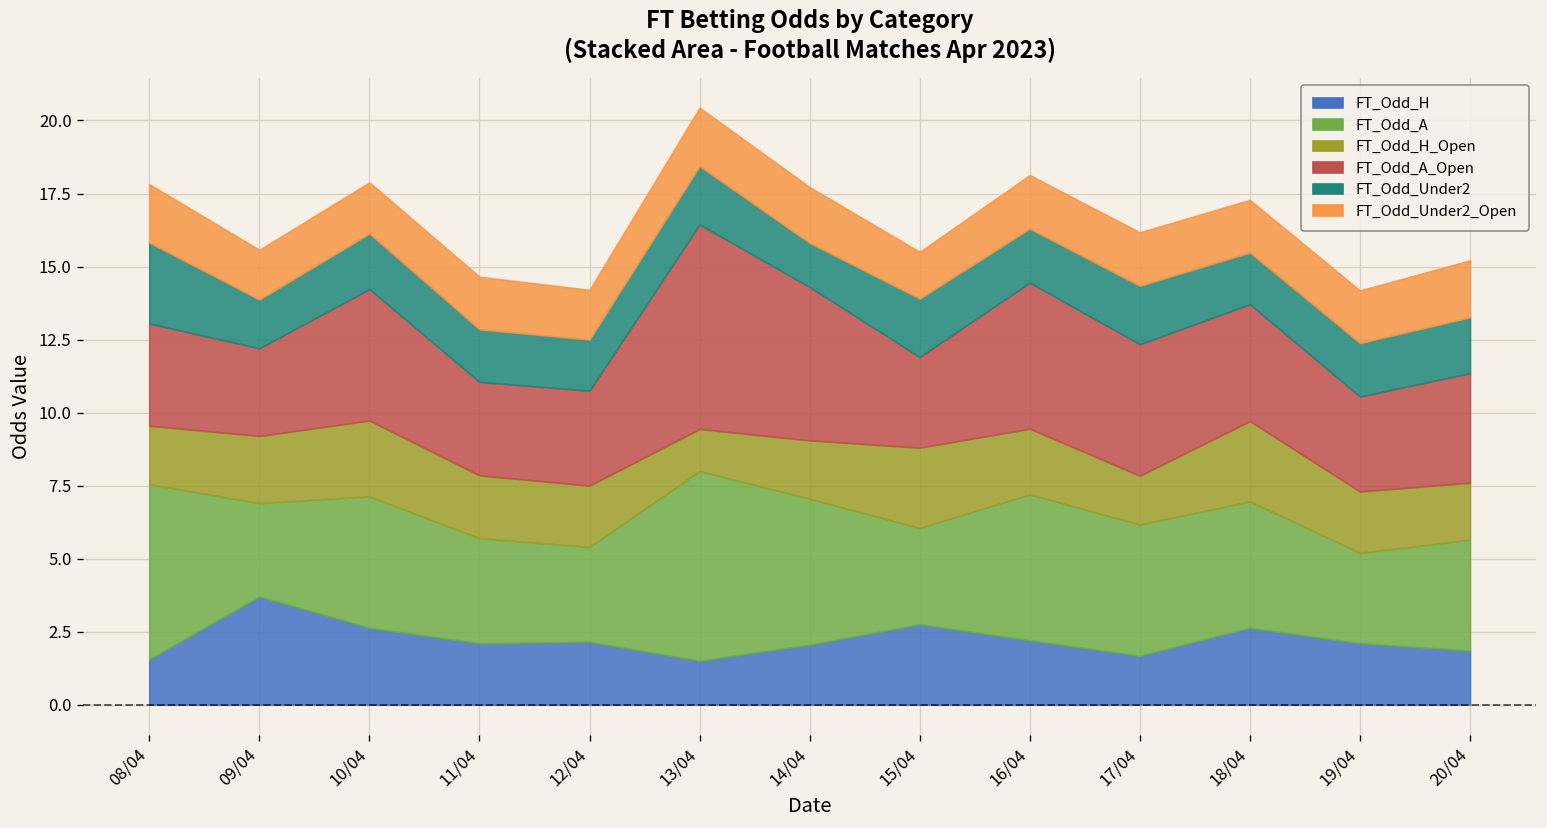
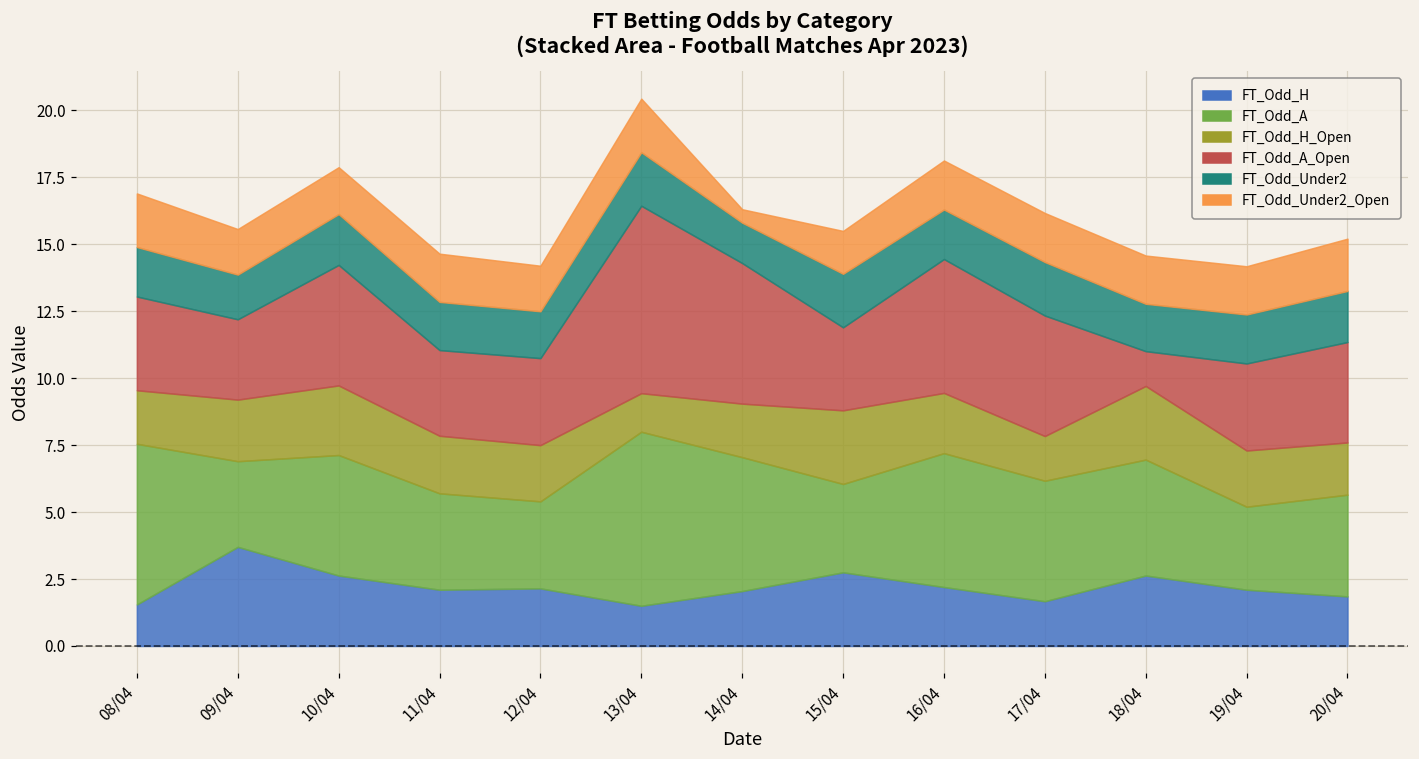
  {
    "FT_Odd_H": {
      "08/04": 1.6,
      "09/04": 3.7,
      "10/04": 2.6,
      "11/04": 2.1,
      "12/04": 2.2,
      "13/04": 1.5,
      "14/04": 2.1,
      "15/04": 2.8,
      "16/04": 2.2,
      "17/04": 1.7,
      "18/04": 2.6,
      "19/04": 2.1,
      "20/04": 1.9
    },
    "FT_Odd_A_Open": {
      "08/04": 3.5,
      "09/04": 3.0,
      "10/04": 4.5,
      "11/04": 3.2,
      "12/04": 3.3,
      "13/04": 7.0,
      "14/04": 5.3,
      "15/04": 3.1,
      "16/04": 5.0,
      "17/04": 4.5,
-     "18/04": 4.0,
+     "18/04": 1.3,
      "19/04": 3.3,
      "20/04": 3.8
    },
    "FT_Odd_Under2": {
-     "08/04": 2.8,
+     "08/04": 1.8,
      "09/04": 1.7,
      "10/04": 1.9,
      "11/04": 1.8,
      "12/04": 1.8,
      "13/04": 2.0,
      "14/04": 1.5,
      "15/04": 2.0,
      "16/04": 1.9,
      "17/04": 2.0,
      "18/04": 1.8,
      "19/04": 1.8,
      "20/04": 1.9
    },
    "FT_Odd_Under2_Open": {
      "08/04": 2.0,
      "09/04": 1.7,
      "10/04": 1.8,
      "11/04": 1.8,
      "12/04": 1.7,
      "13/04": 2.0,
-     "14/04": 1.9,
+     "14/04": 0.5,
      "15/04": 1.6,
      "16/04": 1.8,
      "17/04": 1.8,
      "18/04": 1.8,
      "19/04": 1.8,
      "20/04": 1.9
    }
  }
